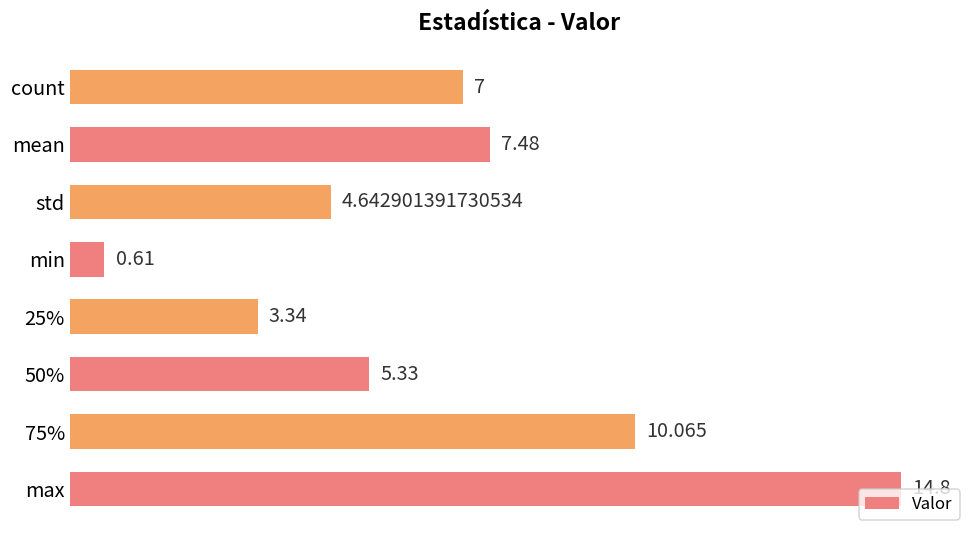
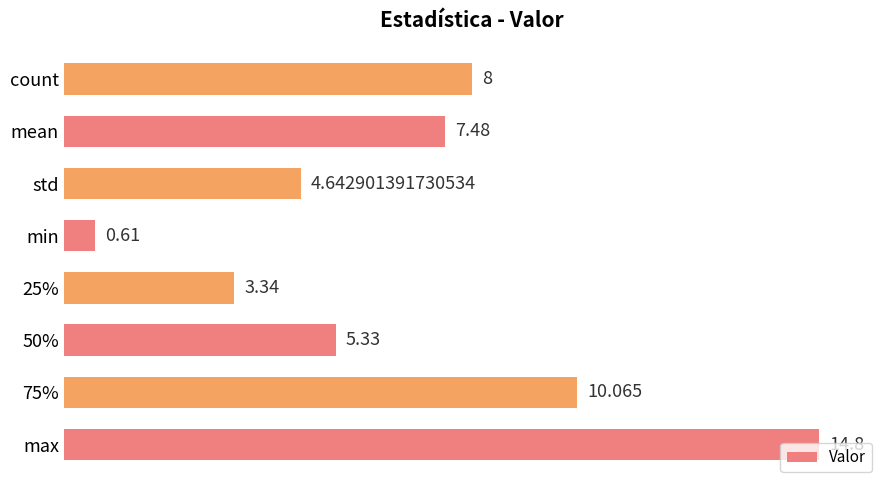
  {
-   "count": 7,
+   "count": 8,
    "mean": 7.48,
    "std": 4.642901391730534,
    "min": 0.61,
    "25%": 3.34,
    "50%": 5.33,
    "75%": 10.065
  }
